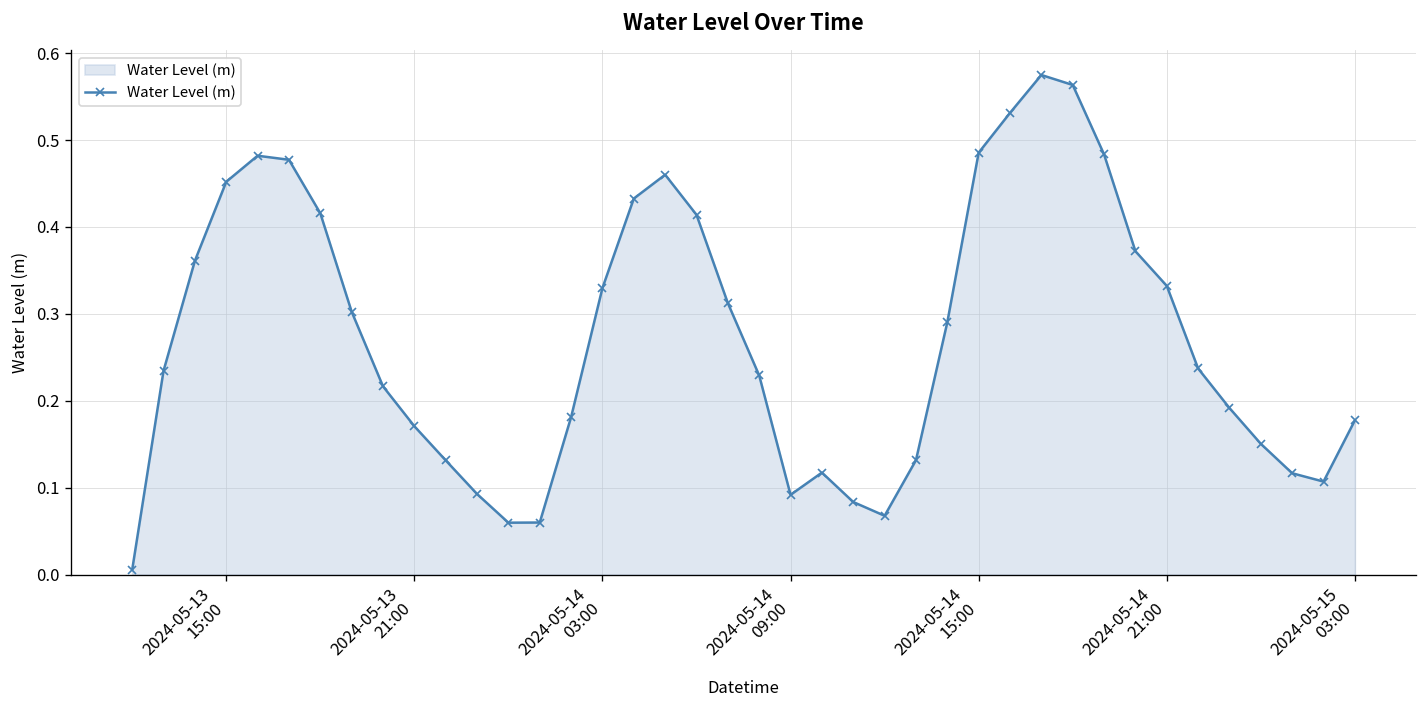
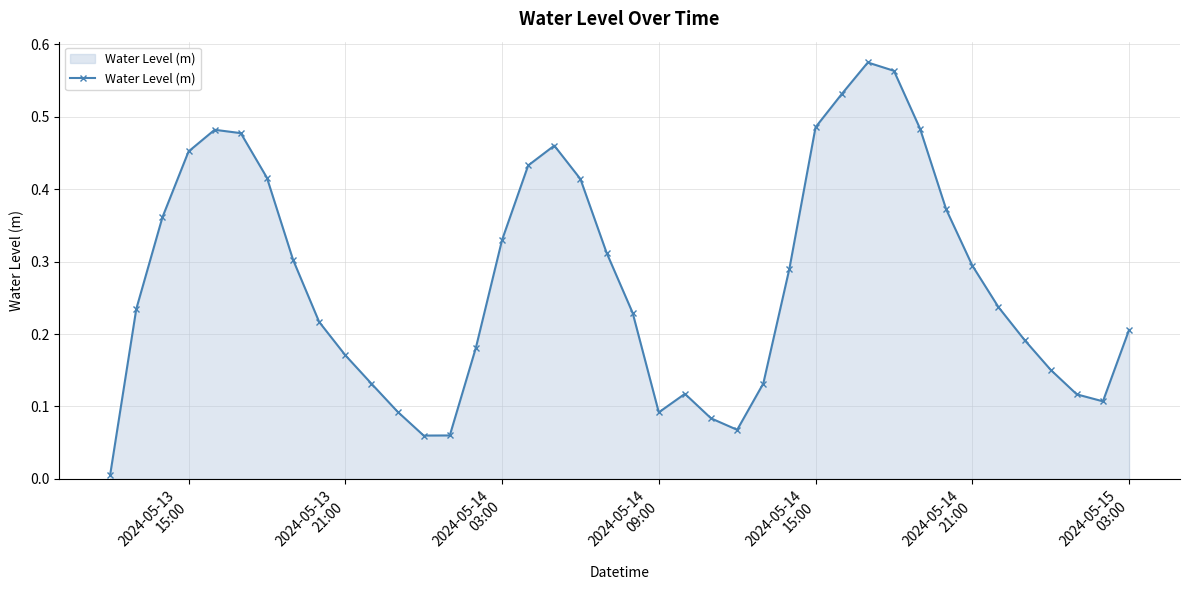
  {
    "2024-05-13 15:00": 0.45,
    "2024-05-13 21:00": 0.17,
    "2024-05-14 03:00": 0.33,
    "2024-05-14 09:00": 0.09,
    "2024-05-14 15:00": 0.49,
-   "2024-05-14 21:00": 0.33,
-   "2024-05-15 03:00": 0.18
+   "2024-05-14 21:00": 0.29,
+   "2024-05-15 03:00": 0.21
  }
